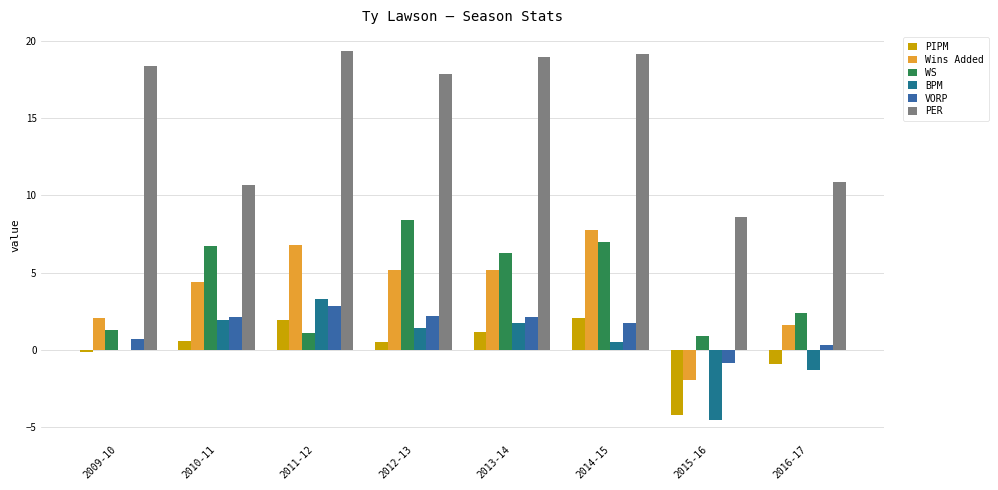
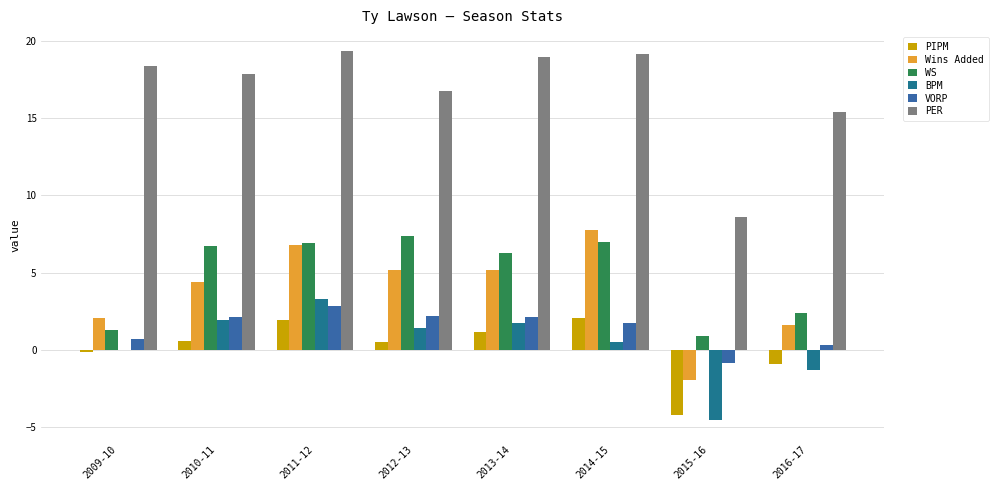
  {
    "WS": {
      "2009-10": 1.3,
      "2010-11": 6.7,
-     "2011-12": 1.1,
-     "2012-13": 8.4,
+     "2011-12": 6.9,
+     "2012-13": 7.4,
      "2013-14": 6.3,
      "2014-15": 7.0,
      "2015-16": 0.9,
      "2016-17": 2.4
    },
    "PER": {
      "2009-10": 18.4,
-     "2010-11": 10.7,
+     "2010-11": 17.9,
      "2011-12": 19.4,
-     "2012-13": 17.9,
+     "2012-13": 16.8,
      "2013-14": 19.0,
      "2014-15": 19.2,
      "2015-16": 8.6,
-     "2016-17": 10.9
+     "2016-17": 15.4
    }
  }
